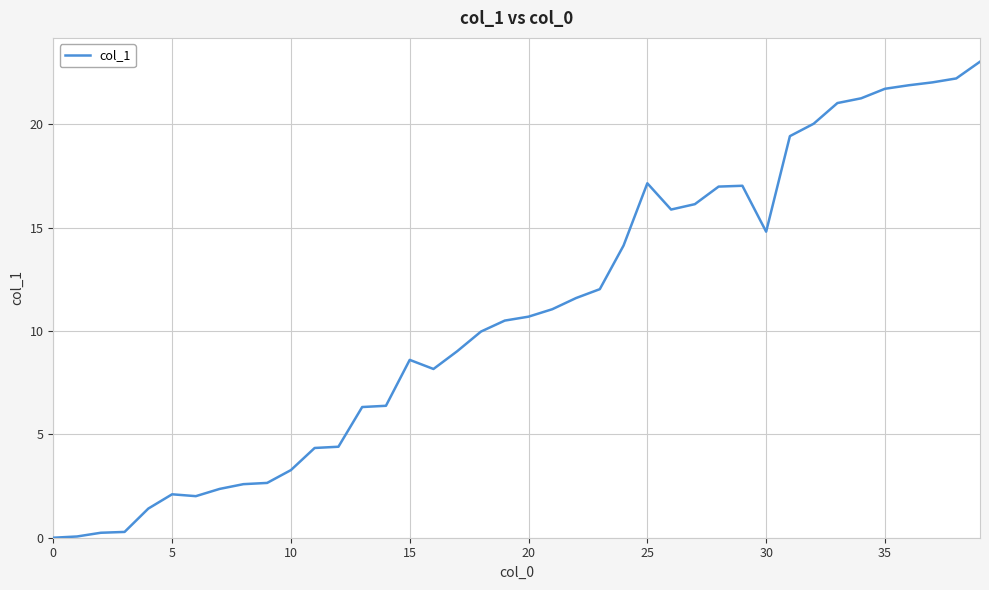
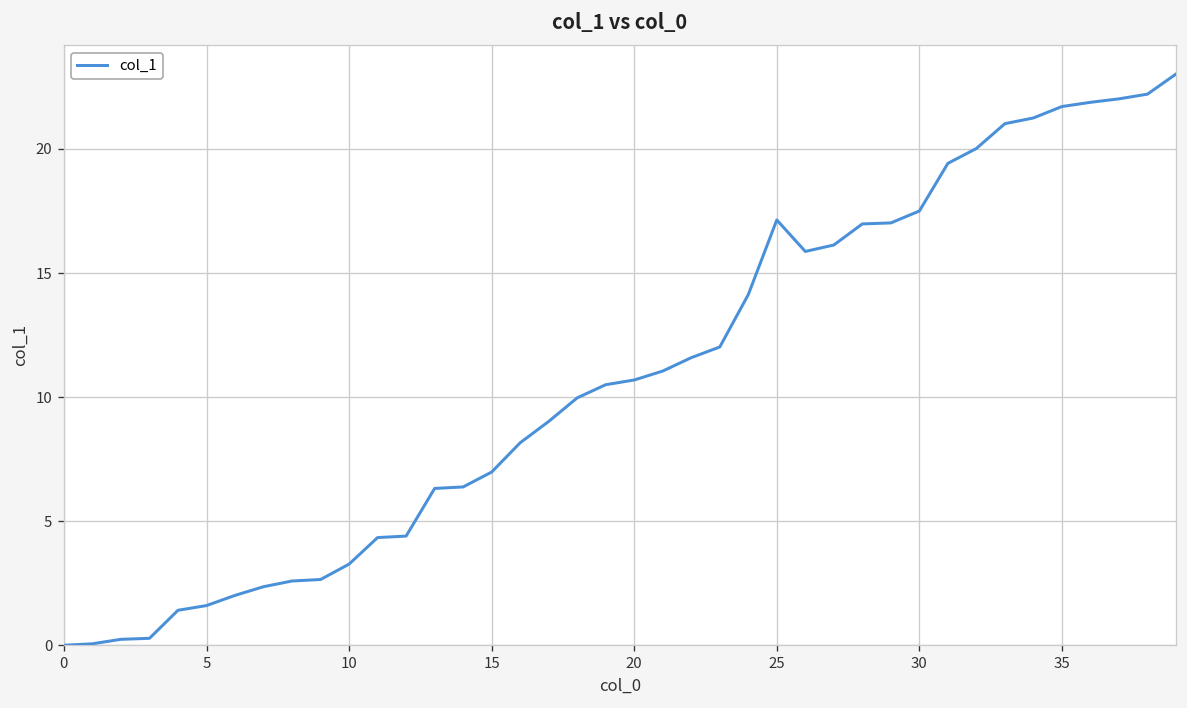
  {
    "0": 0.0,
-   "5": 2.1,
+   "5": 1.6,
    "10": 3.3,
-   "15": 8.6,
+   "15": 7.0,
    "20": 10.7,
    "25": 17.1,
-   "30": 14.8,
+   "30": 17.5,
    "35": 21.7
  }
